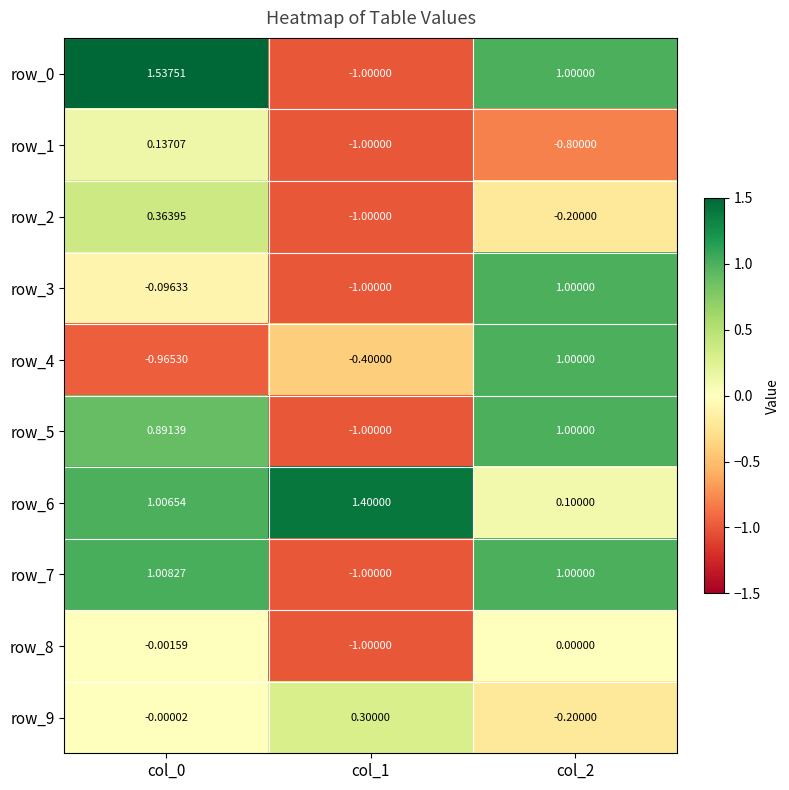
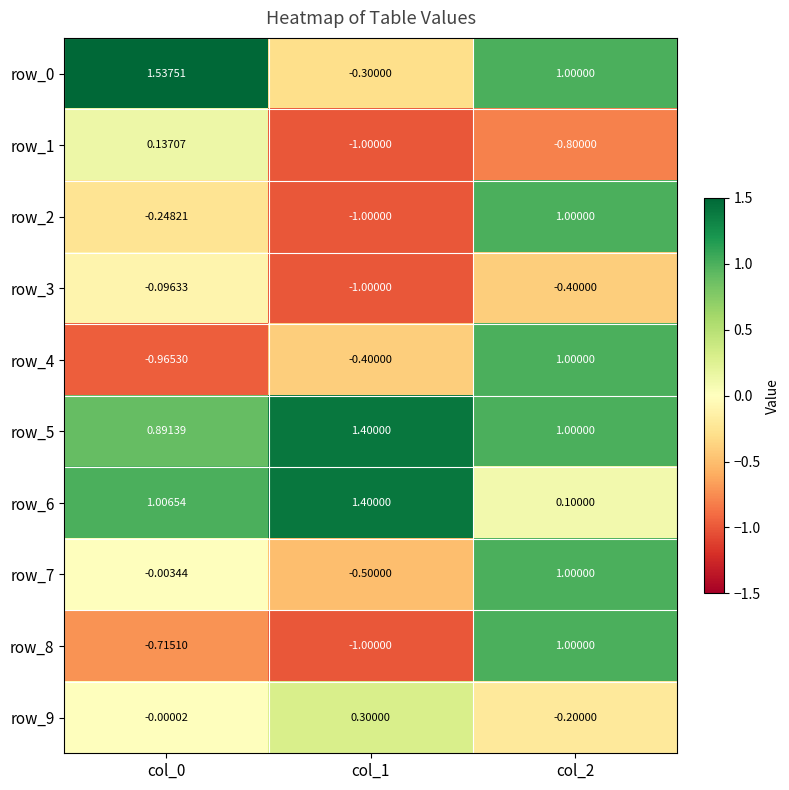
  {
    "row_0": {
      "col_0": 1.53751,
-     "col_1": -1.00000,
+     "col_1": -0.30000,
      "col_2": 1.00000
    },
    "row_1": {
      "col_0": 0.13707,
      "col_1": -1.00000,
      "col_2": -0.80000
    },
    "row_2": {
-     "col_0": 0.36395,
+     "col_0": -0.24821,
      "col_1": -1.00000,
-     "col_2": -0.20000
+     "col_2": 1.00000
    },
    "row_3": {
      "col_0": -0.09633,
      "col_1": -1.00000,
-     "col_2": 1.00000
+     "col_2": -0.40000
    },
    "row_4": {
      "col_0": -0.96530,
      "col_1": -0.40000,
      "col_2": 1.00000
    },
    "row_5": {
      "col_0": 0.89139,
-     "col_1": -1.00000,
+     "col_1": 1.40000,
      "col_2": 1.00000
    },
    "row_6": {
      "col_0": 1.00654,
      "col_1": 1.40000,
      "col_2": 0.10000
    },
    "row_7": {
-     "col_0": 1.00827,
-     "col_1": -1.00000,
+     "col_0": -0.00344,
+     "col_1": -0.50000,
      "col_2": 1.00000
    },
    "row_8": {
-     "col_0": -0.00159,
+     "col_0": -0.71510,
      "col_1": -1.00000,
-     "col_2": 0.00000
+     "col_2": 1.00000
    },
    "row_9": {
      "col_0": -0.00002,
      "col_1": 0.30000,
      "col_2": -0.20000
    }
  }
